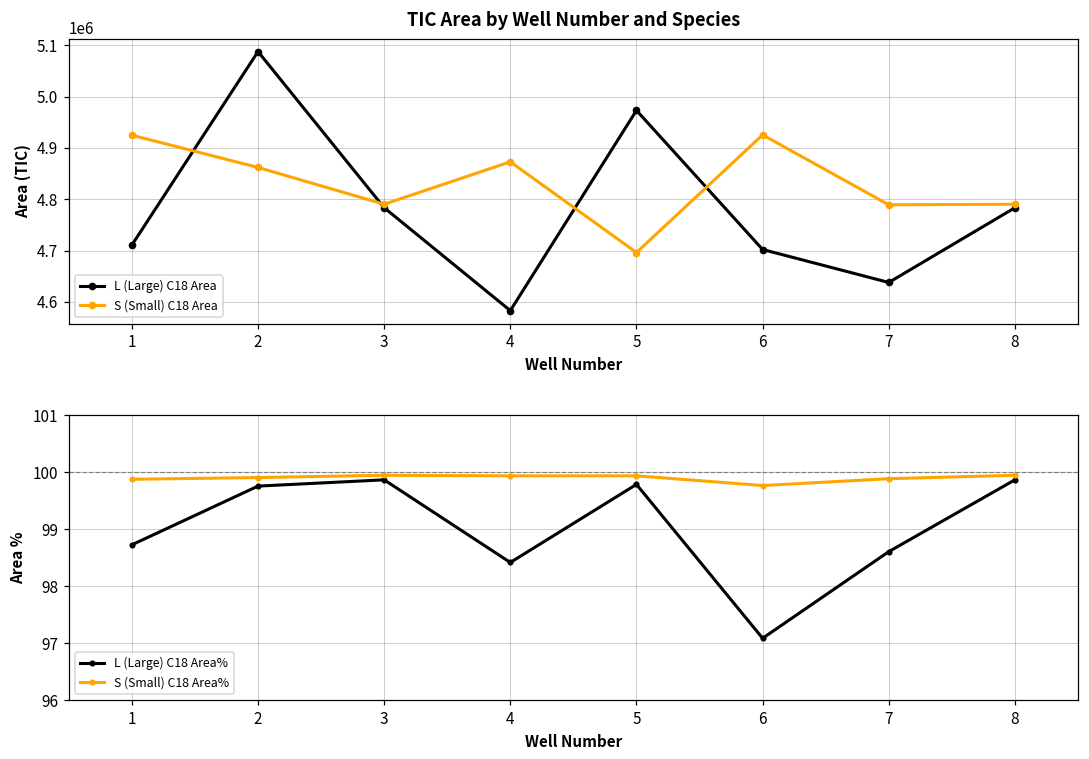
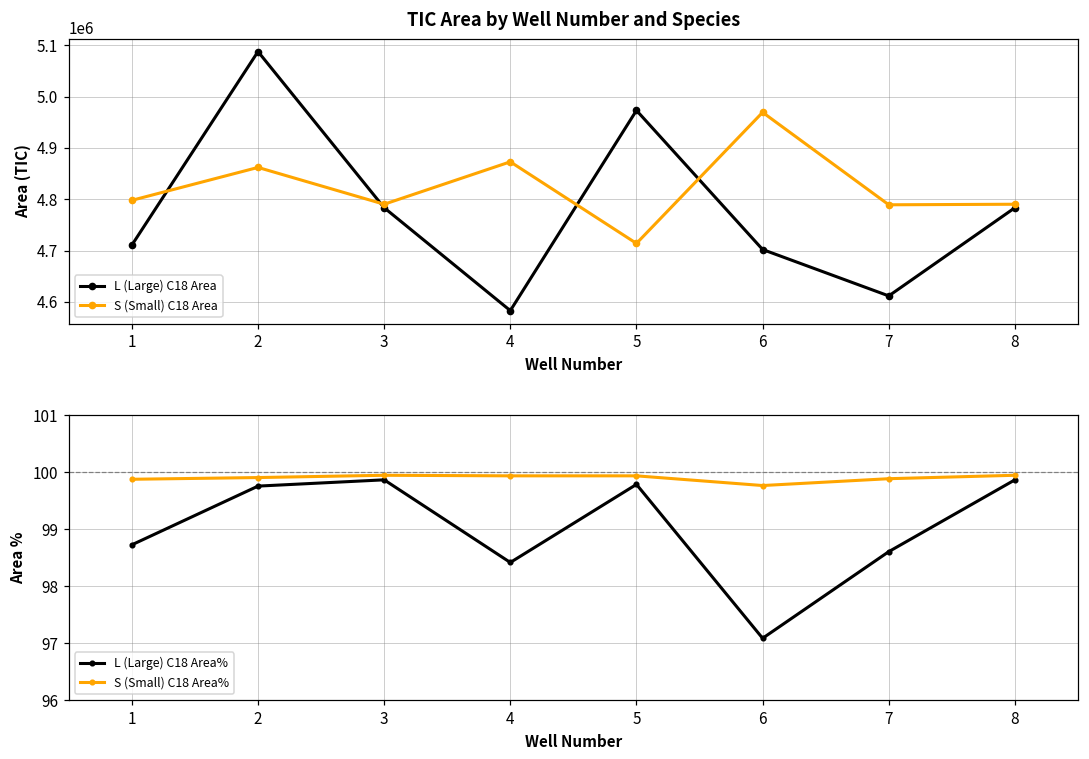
  {
    "TIC Area by Well Number and Species": {
      "L (Large) C18 Area": {
        "1": 4710000,
        "2": 5090000,
        "3": 4780000,
        "4": 4580000,
        "5": 4970000,
        "6": 4700000,
-       "7": 4640000,
+       "7": 4610000,
        "8": 4780000
      },
      "S (Small) C18 Area": {
-       "1": 4920000,
+       "1": 4800000,
        "2": 4860000,
        "3": 4790000,
        "4": 4870000,
-       "5": 4700000,
-       "6": 4930000,
+       "5": 4710000,
+       "6": 4970000,
        "7": 4790000,
        "8": 4790000
      }
    }
  }
